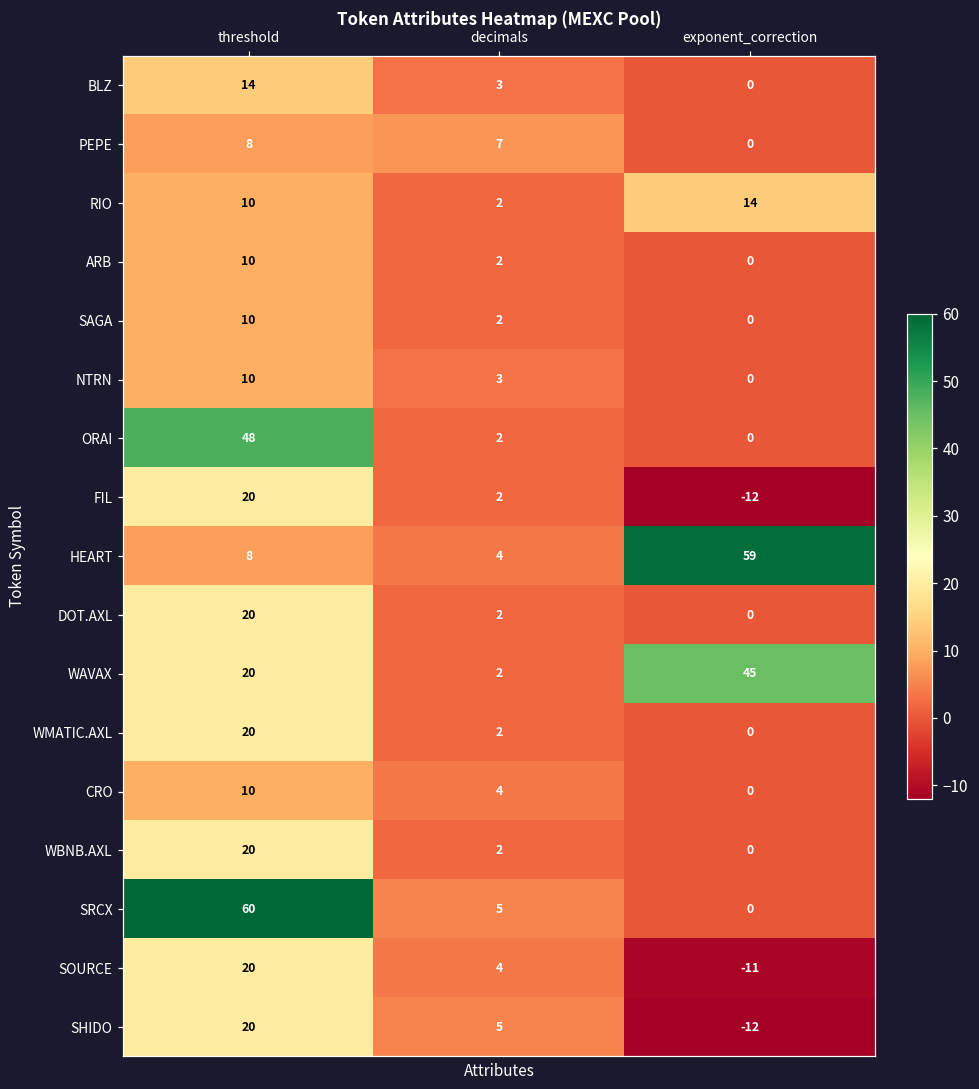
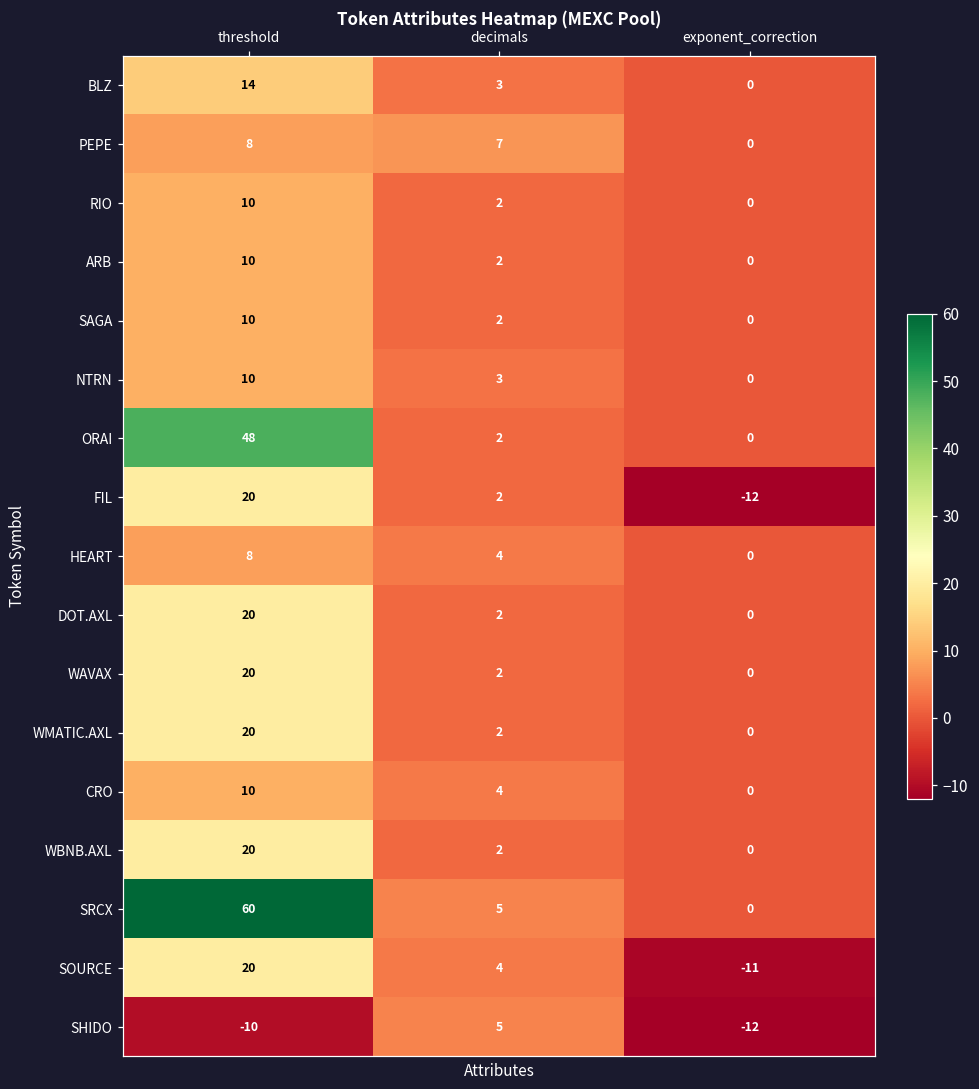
  {
    "BLZ": {
      "threshold": 14,
      "decimals": 3,
      "exponent_correction": 0
    },
    "PEPE": {
      "threshold": 8,
      "decimals": 7,
      "exponent_correction": 0
    },
    "RIO": {
      "threshold": 10,
      "decimals": 2,
-     "exponent_correction": 14
+     "exponent_correction": 0
    },
    "ARB": {
      "threshold": 10,
      "decimals": 2,
      "exponent_correction": 0
    },
    "SAGA": {
      "threshold": 10,
      "decimals": 2,
      "exponent_correction": 0
    },
    "NTRN": {
      "threshold": 10,
      "decimals": 3,
      "exponent_correction": 0
    },
    "ORAI": {
      "threshold": 48,
      "decimals": 2,
      "exponent_correction": 0
    },
    "FIL": {
      "threshold": 20,
      "decimals": 2,
      "exponent_correction": -12
    },
    "HEART": {
      "threshold": 8,
      "decimals": 4,
-     "exponent_correction": 59
+     "exponent_correction": 0
    },
    "DOT.AXL": {
      "threshold": 20,
      "decimals": 2,
      "exponent_correction": 0
    },
    "WAVAX": {
      "threshold": 20,
      "decimals": 2,
-     "exponent_correction": 45
+     "exponent_correction": 0
    },
    "WMATIC.AXL": {
      "threshold": 20,
      "decimals": 2,
      "exponent_correction": 0
    },
    "CRO": {
      "threshold": 10,
      "decimals": 4,
      "exponent_correction": 0
    },
    "WBNB.AXL": {
      "threshold": 20,
      "decimals": 2,
      "exponent_correction": 0
    },
    "SRCX": {
      "threshold": 60,
      "decimals": 5,
      "exponent_correction": 0
    },
    "SOURCE": {
      "threshold": 20,
      "decimals": 4,
      "exponent_correction": -11
    },
    "SHIDO": {
-     "threshold": 20,
+     "threshold": -10,
      "decimals": 5,
      "exponent_correction": -12
    }
  }
